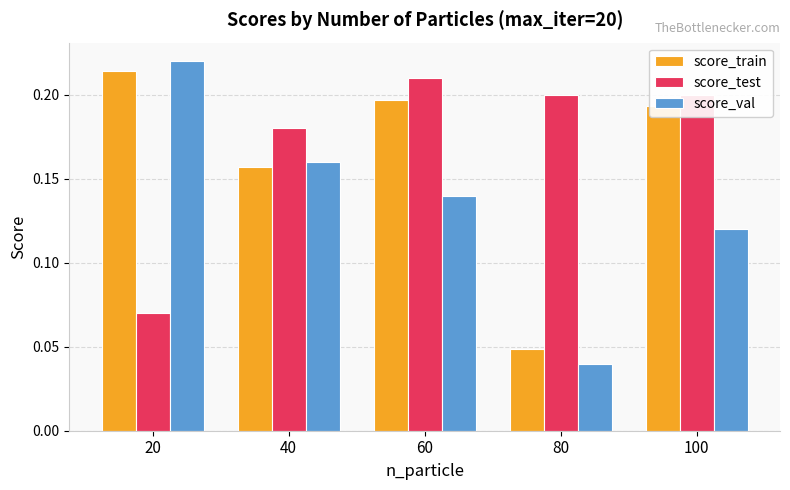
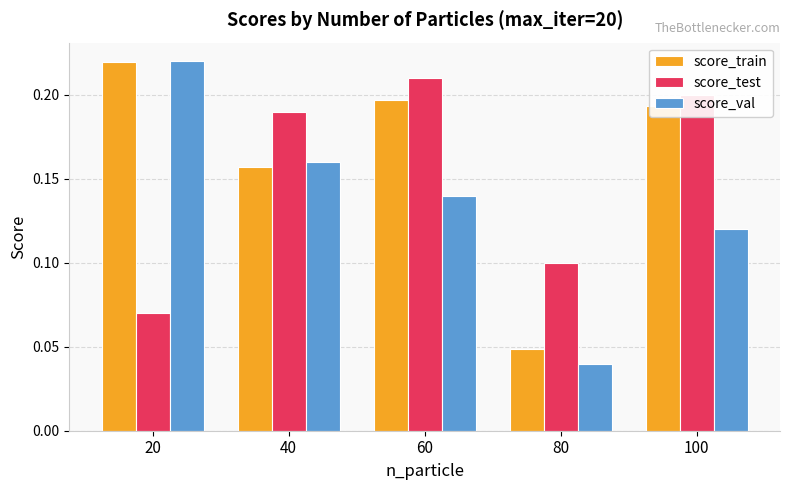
  {
    "score_train": {
-     "20": 0.214,
+     "20": 0.219,
      "40": 0.157,
      "60": 0.197,
      "80": 0.049
    },
    "score_test": {
      "20": 0.07,
-     "40": 0.18,
+     "40": 0.19,
      "60": 0.21,
-     "80": 0.2
+     "80": 0.1
    },
    "score_val": {
      "20": 0.220,
      "40": 0.160,
      "60": 0.140,
      "80": 0.040,
      "100": 0.120
    }
  }
